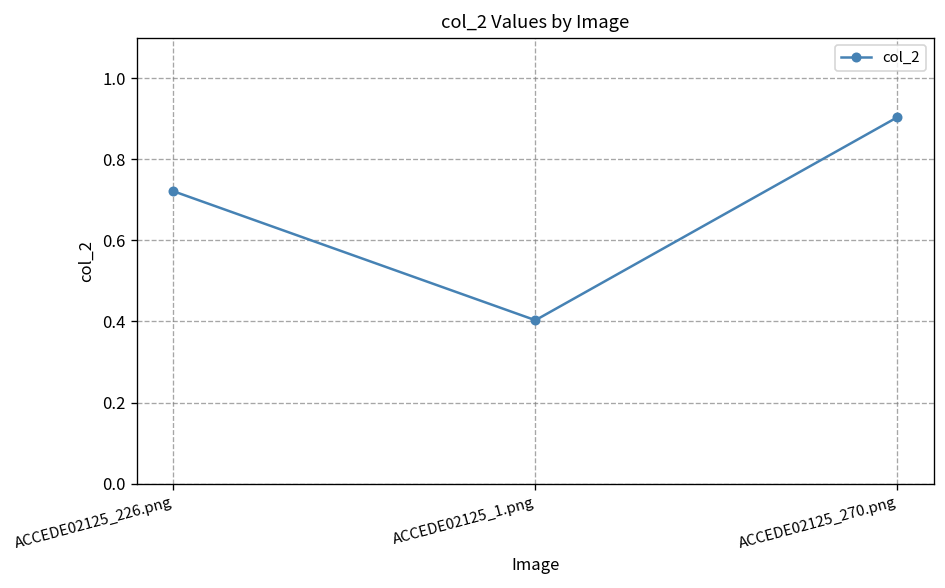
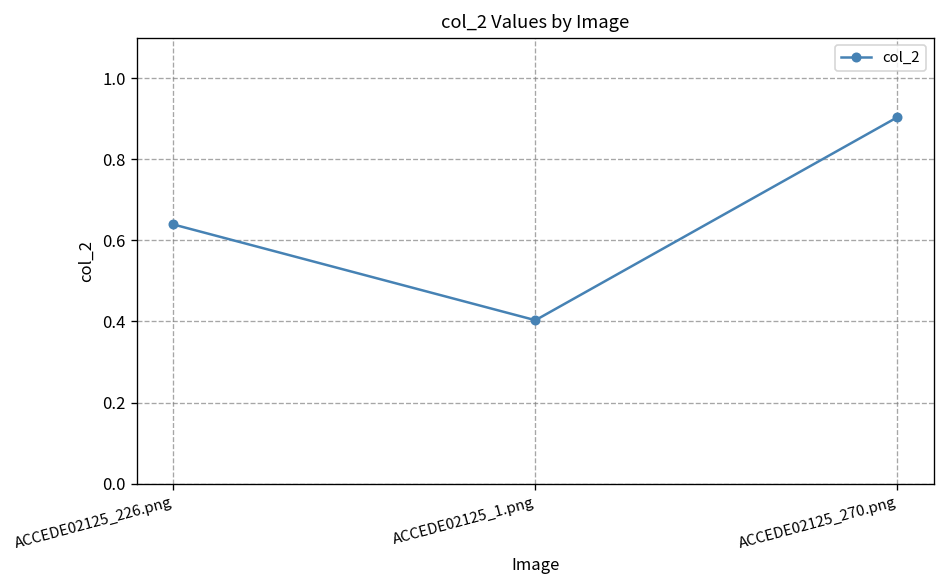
  {
-   "ACCEDE02125_226.png": 0.72,
+   "ACCEDE02125_226.png": 0.64,
    "ACCEDE02125_1.png": 0.40,
    "ACCEDE02125_270.png": 0.90
  }
